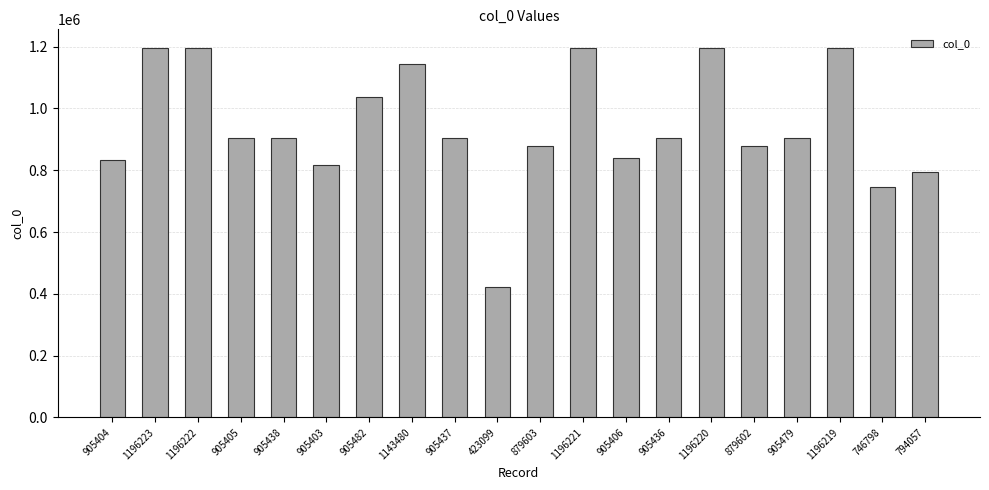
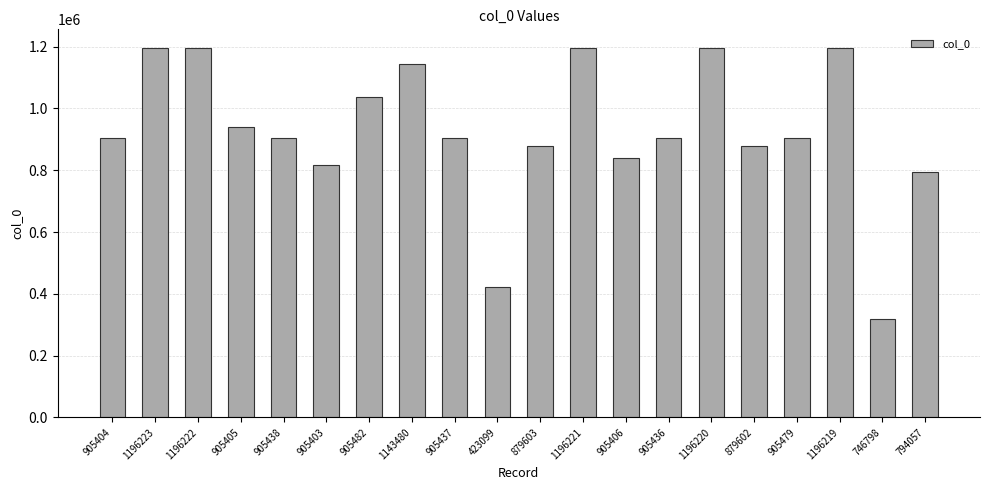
  {
-   "905404": 830000,
+   "905404": 910000,
    "1196223": 1200000,
    "1196222": 1200000,
-   "905405": 910000,
+   "905405": 940000,
    "905438": 910000,
    "905403": 820000,
    "905482": 1040000,
    "1143480": 1140000,
    "905437": 910000,
    "423099": 420000,
    "879603": 880000,
    "1196221": 1200000,
    "905406": 840000,
    "905436": 910000,
    "1196220": 1200000,
    "879602": 880000,
    "905479": 910000,
    "1196219": 1200000,
-   "746798": 750000,
+   "746798": 320000,
    "794057": 790000
  }
